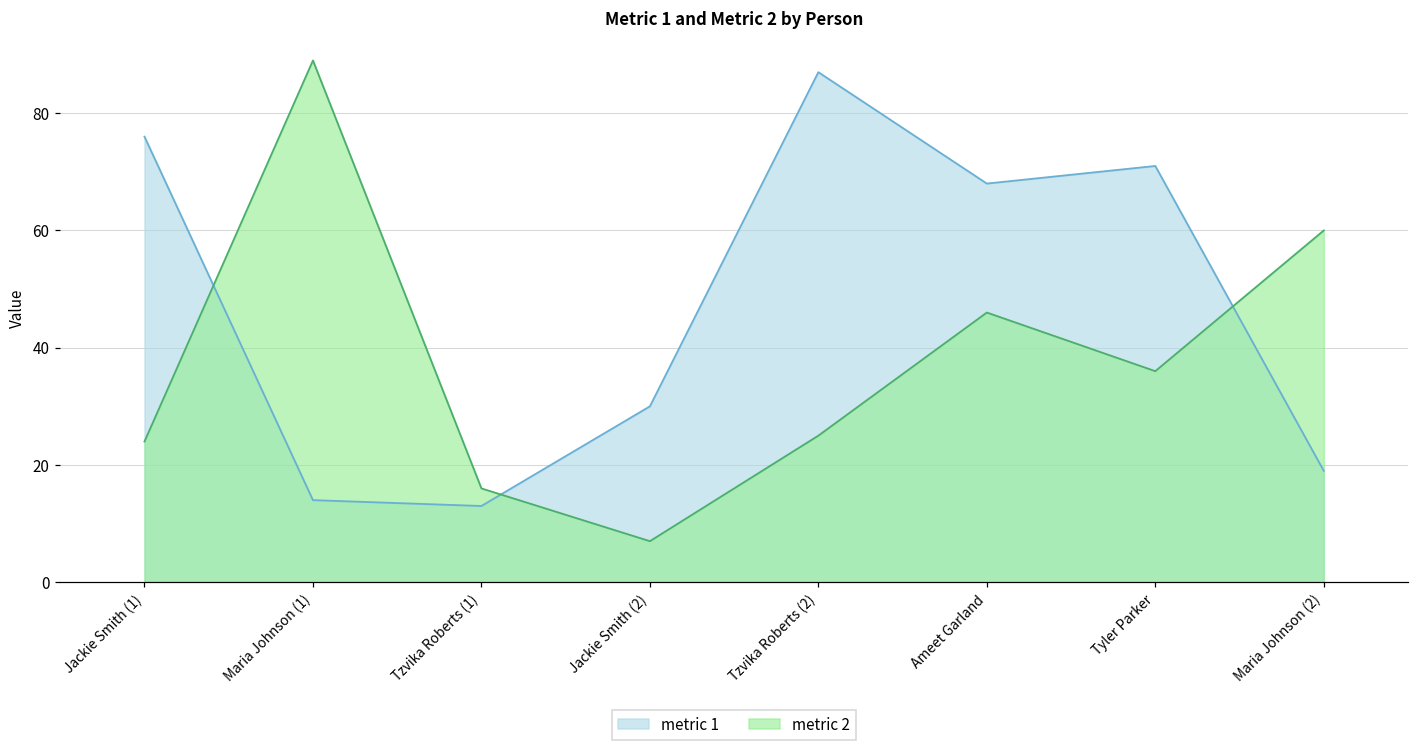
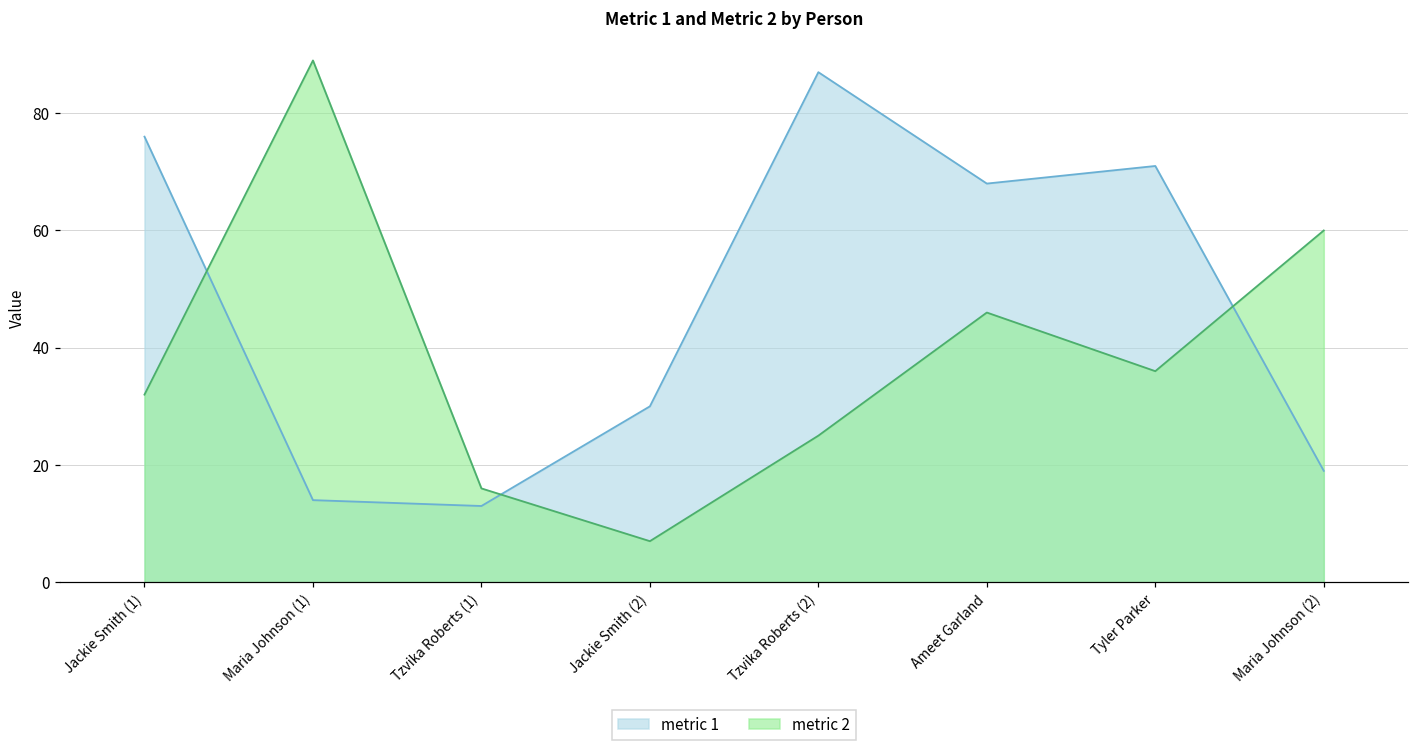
  {
    "metric 1": {
      "Jackie Smith (1)": 76,
      "Maria Johnson (1)": 14,
      "Tzvika Roberts (1)": 13,
      "Jackie Smith (2)": 30,
      "Tzvika Roberts (2)": 87,
      "Ameet Garland": 68,
      "Tyler Parker": 71,
      "Maria Johnson (2)": 19
    },
    "metric 2": {
-     "Jackie Smith (1)": 24,
+     "Jackie Smith (1)": 32,
      "Maria Johnson (1)": 89,
      "Tzvika Roberts (1)": 16,
      "Jackie Smith (2)": 7,
      "Tzvika Roberts (2)": 25,
      "Ameet Garland": 46,
      "Tyler Parker": 36,
      "Maria Johnson (2)": 60
    }
  }
